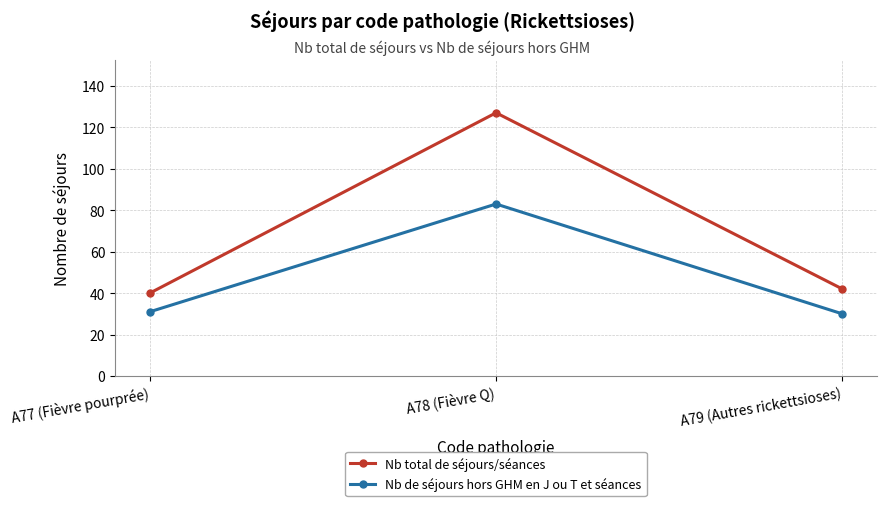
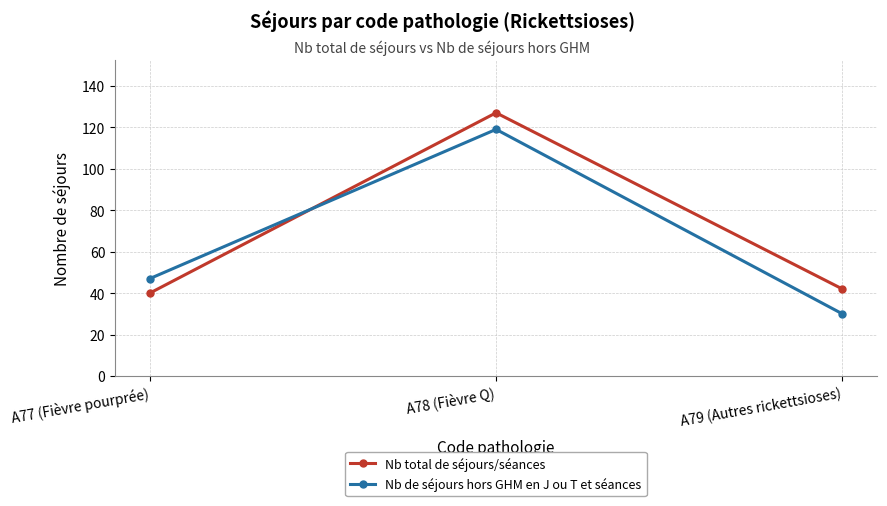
  {
    "Nb total de séjours/séances": {
      "A77 (Fièvre pourprée)": 40,
      "A78 (Fièvre Q)": 127,
      "A79 (Autres rickettsioses)": 42
    },
    "Nb de séjours hors GHM en J ou T et séances": {
-     "A77 (Fièvre pourprée)": 31,
-     "A78 (Fièvre Q)": 83,
+     "A77 (Fièvre pourprée)": 47,
+     "A78 (Fièvre Q)": 119,
      "A79 (Autres rickettsioses)": 30
    }
  }
